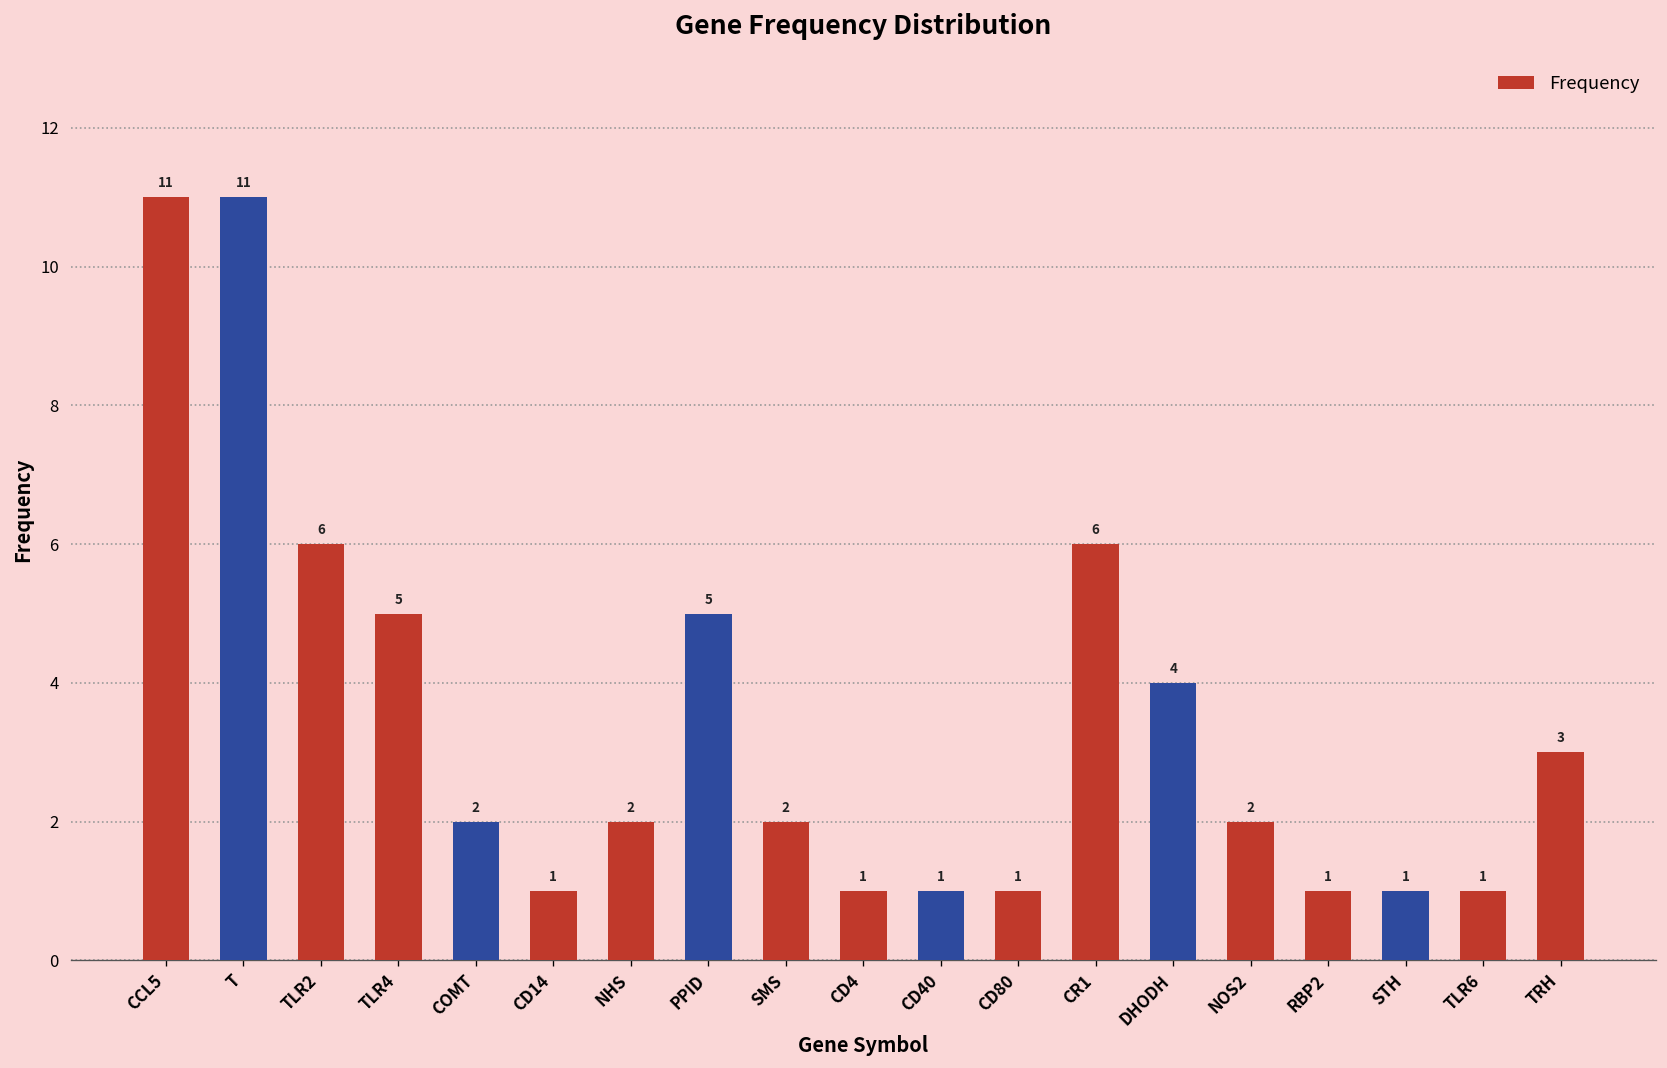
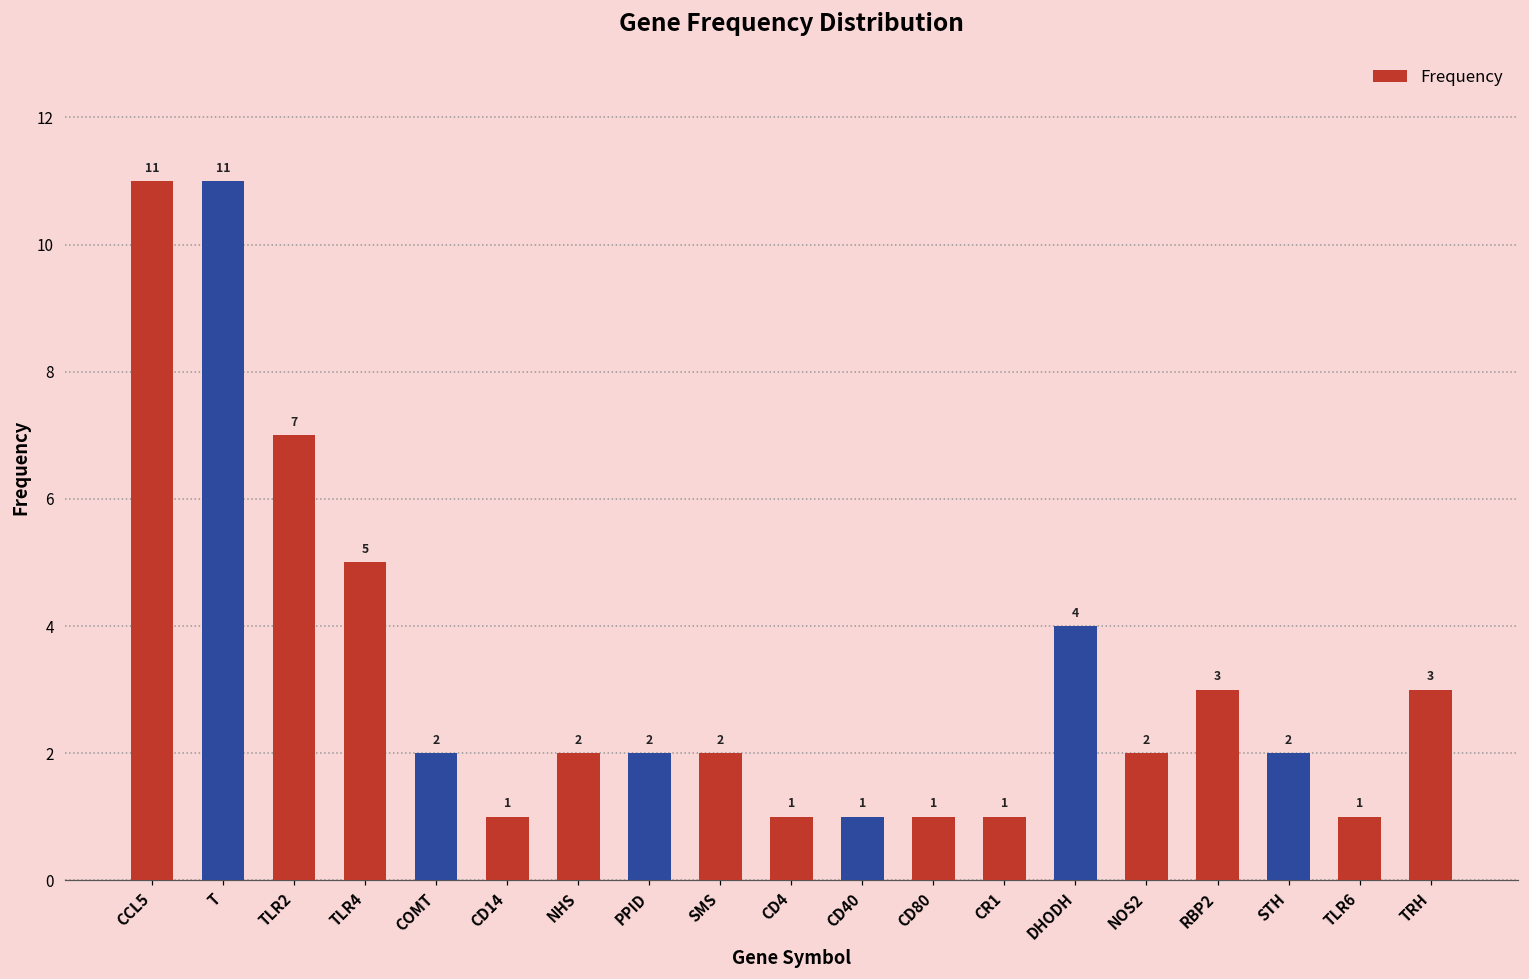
  {
    "CCL5": 11,
    "T": 11,
-   "TLR2": 6,
+   "TLR2": 7,
    "TLR4": 5,
    "COMT": 2,
    "CD14": 1,
    "NHS": 2,
-   "PPID": 5,
+   "PPID": 2,
    "SMS": 2,
    "CD4": 1,
    "CD40": 1,
    "CD80": 1,
-   "CR1": 6,
+   "CR1": 1,
    "DHODH": 4,
    "NOS2": 2,
-   "RBP2": 1,
-   "STH": 1,
+   "RBP2": 3,
+   "STH": 2,
    "TLR6": 1,
    "TRH": 3
  }
